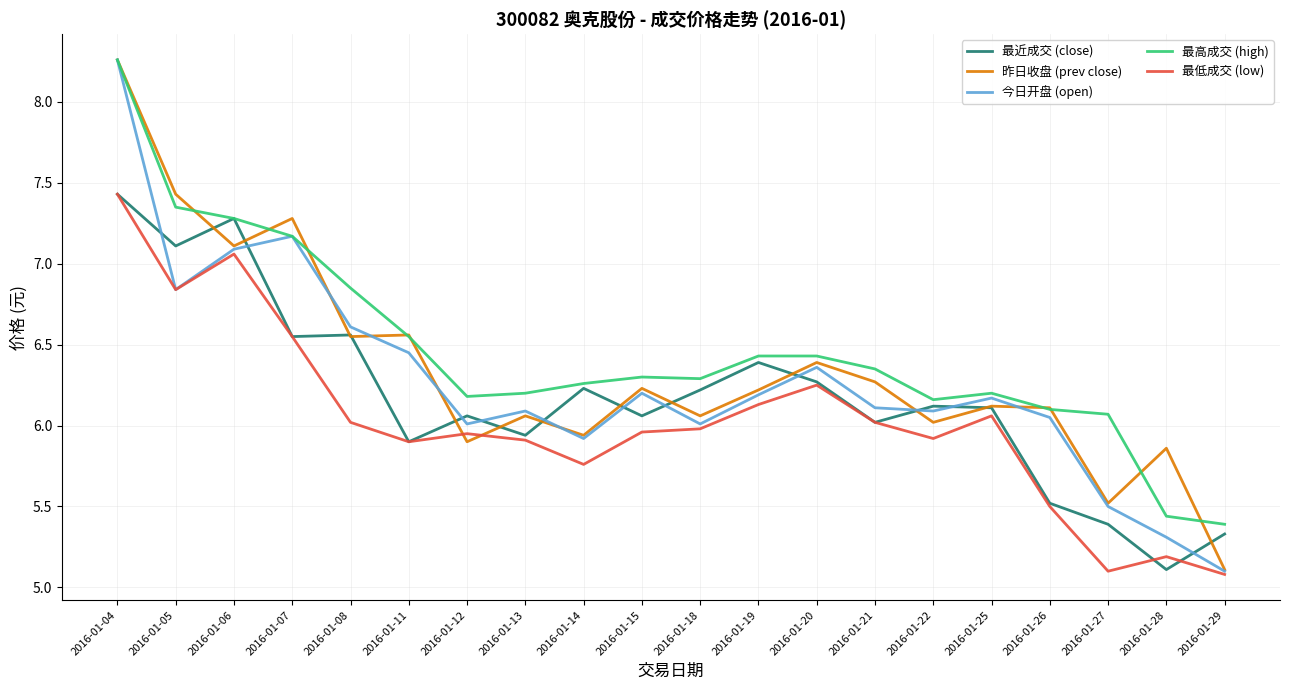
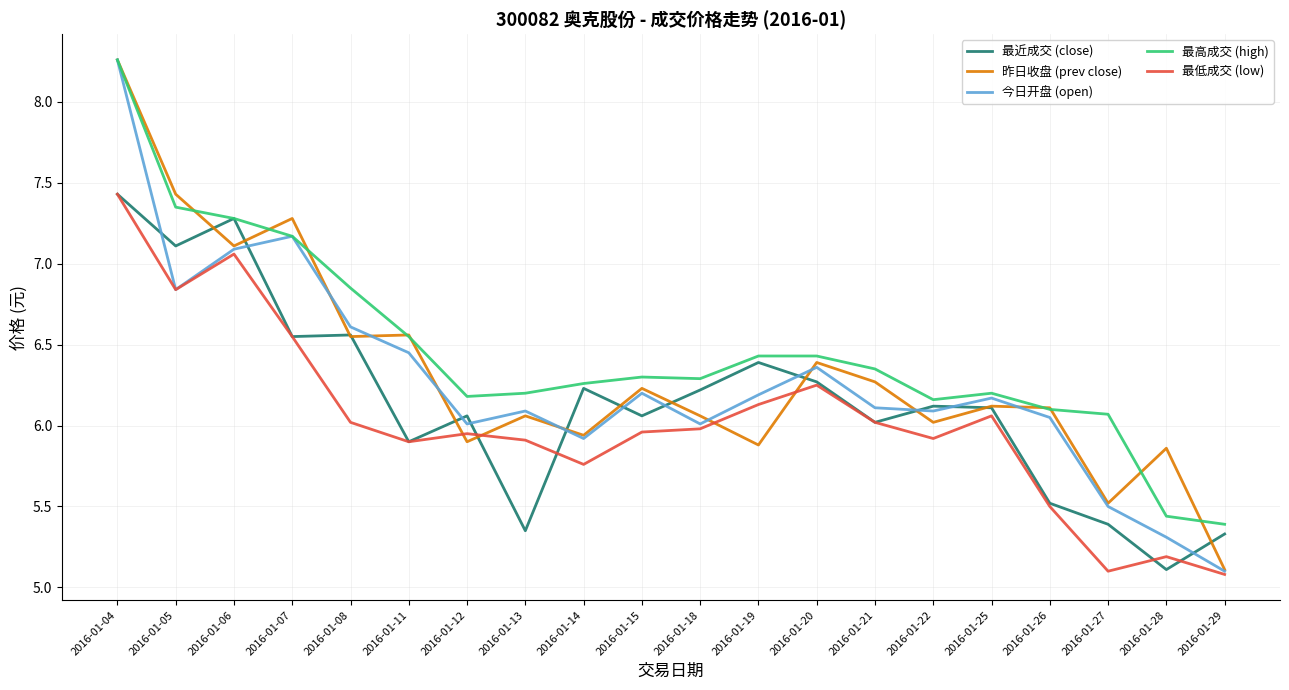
  {
    "最近成交 (close)": {
      "2016-01-05": 7.11,
      "2016-01-12": 6.06,
-     "2016-01-13": 5.94,
+     "2016-01-13": 5.35,
      "2016-01-14": 6.23,
      "2016-01-15": 6.06,
      "2016-01-18": 6.22,
      "2016-01-19": 6.39,
      "2016-01-20": 6.27,
      "2016-01-22": 6.12,
      "2016-01-26": 5.52,
      "2016-01-27": 5.39,
      "2016-01-28": 5.11,
      "2016-01-29": 5.33
    },
    "昨日收盘 (prev close)": {
      "2016-01-05": 7.43,
      "2016-01-06": 7.11,
      "2016-01-07": 7.28,
      "2016-01-12": 5.90,
      "2016-01-13": 6.06,
      "2016-01-14": 5.94,
      "2016-01-15": 6.23,
      "2016-01-18": 6.06,
-     "2016-01-19": 6.22,
+     "2016-01-19": 5.88,
      "2016-01-20": 6.39,
      "2016-01-21": 6.27,
      "2016-01-22": 6.02,
      "2016-01-27": 5.52,
      "2016-01-28": 5.86
    },
    "今日开盘 (open)": {
      "2016-01-06": 7.09,
      "2016-01-08": 6.61,
      "2016-01-11": 6.45,
      "2016-01-12": 6.01,
      "2016-01-13": 6.09,
      "2016-01-14": 5.92,
      "2016-01-15": 6.20,
      "2016-01-18": 6.01,
      "2016-01-19": 6.19,
      "2016-01-20": 6.36,
      "2016-01-21": 6.11,
      "2016-01-22": 6.09,
      "2016-01-25": 6.17,
      "2016-01-26": 6.05,
      "2016-01-27": 5.50,
      "2016-01-28": 5.31
    },
    "最高成交 (high)": {
      "2016-01-05": 7.35,
      "2016-01-08": 6.85,
      "2016-01-12": 6.18,
      "2016-01-13": 6.20,
      "2016-01-14": 6.26,
      "2016-01-15": 6.30,
      "2016-01-18": 6.29,
      "2016-01-19": 6.43,
      "2016-01-20": 6.43,
      "2016-01-21": 6.35,
      "2016-01-22": 6.16,
      "2016-01-25": 6.20,
      "2016-01-27": 6.07,
      "2016-01-28": 5.44,
      "2016-01-29": 5.39
    },
    "最低成交 (low)": {
      "2016-01-06": 7.06,
      "2016-01-08": 6.02,
      "2016-01-12": 5.95,
      "2016-01-13": 5.91,
      "2016-01-14": 5.76,
      "2016-01-15": 5.96,
      "2016-01-18": 5.98,
      "2016-01-19": 6.13,
      "2016-01-20": 6.25,
      "2016-01-22": 5.92,
      "2016-01-25": 6.06,
      "2016-01-26": 5.50,
      "2016-01-27": 5.10,
      "2016-01-28": 5.19,
      "2016-01-29": 5.08
    }
  }
